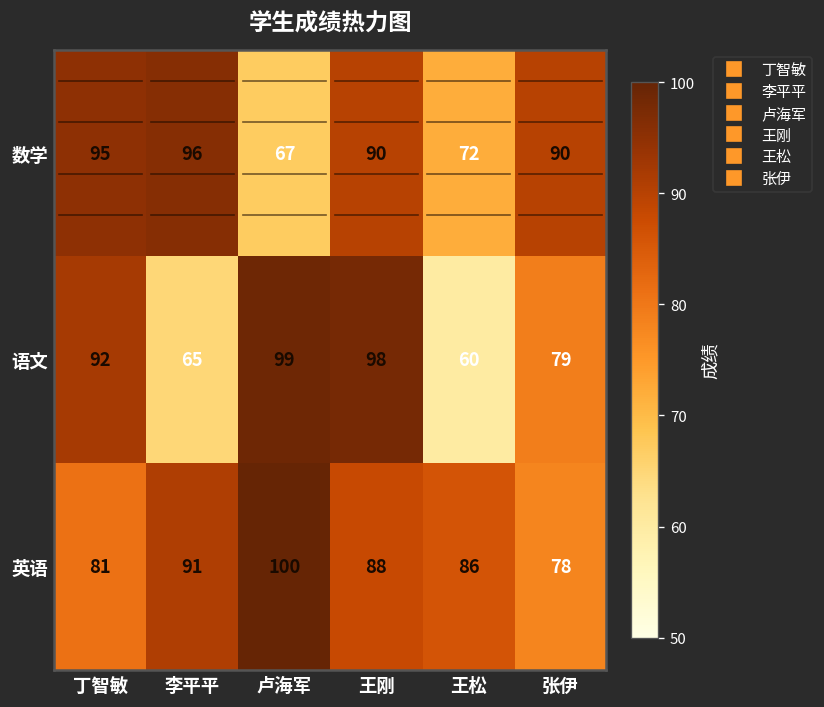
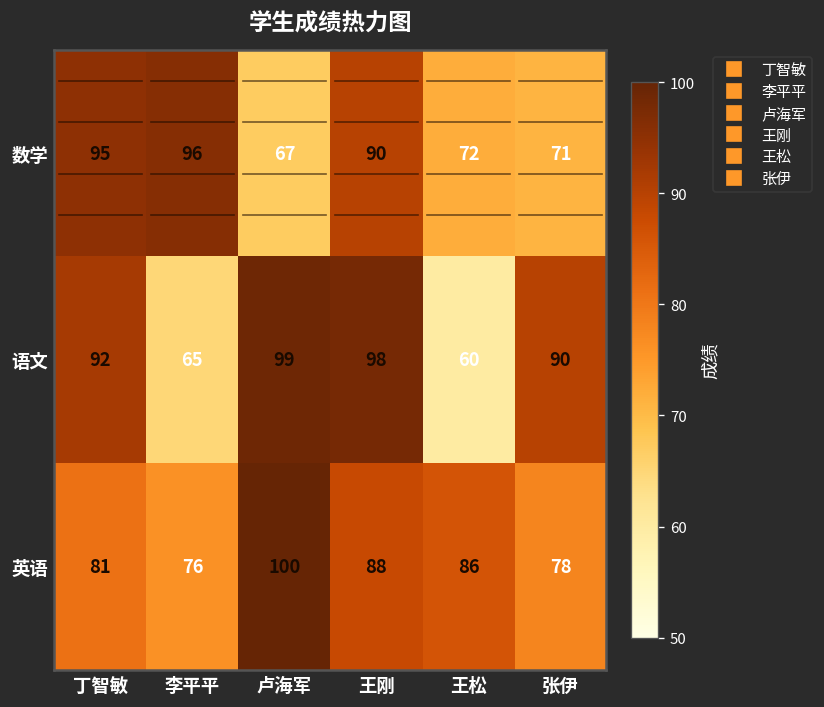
  {
    "数学": {
      "丁智敏": 95,
      "李平平": 96,
      "卢海军": 67,
      "王刚": 90,
      "王松": 72,
-     "张伊": 90
+     "张伊": 71
    },
    "语文": {
      "丁智敏": 92,
      "李平平": 65,
      "卢海军": 99,
      "王刚": 98,
      "王松": 60,
-     "张伊": 79
+     "张伊": 90
    },
    "英语": {
      "丁智敏": 81,
-     "李平平": 91,
+     "李平平": 76,
      "卢海军": 100,
      "王刚": 88,
      "王松": 86,
      "张伊": 78
    }
  }
